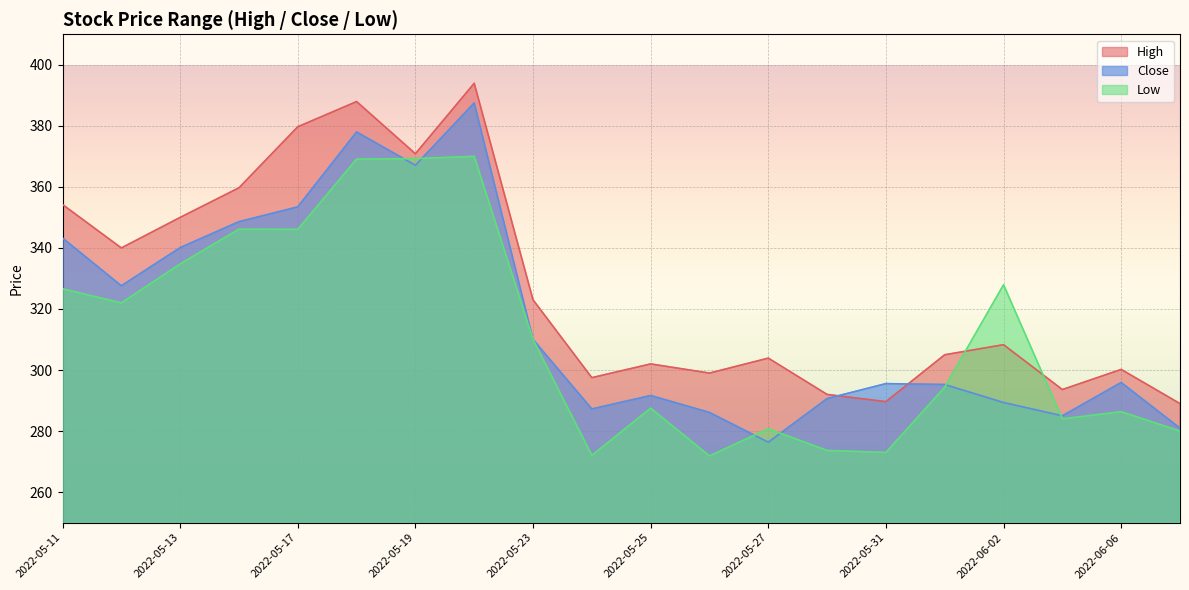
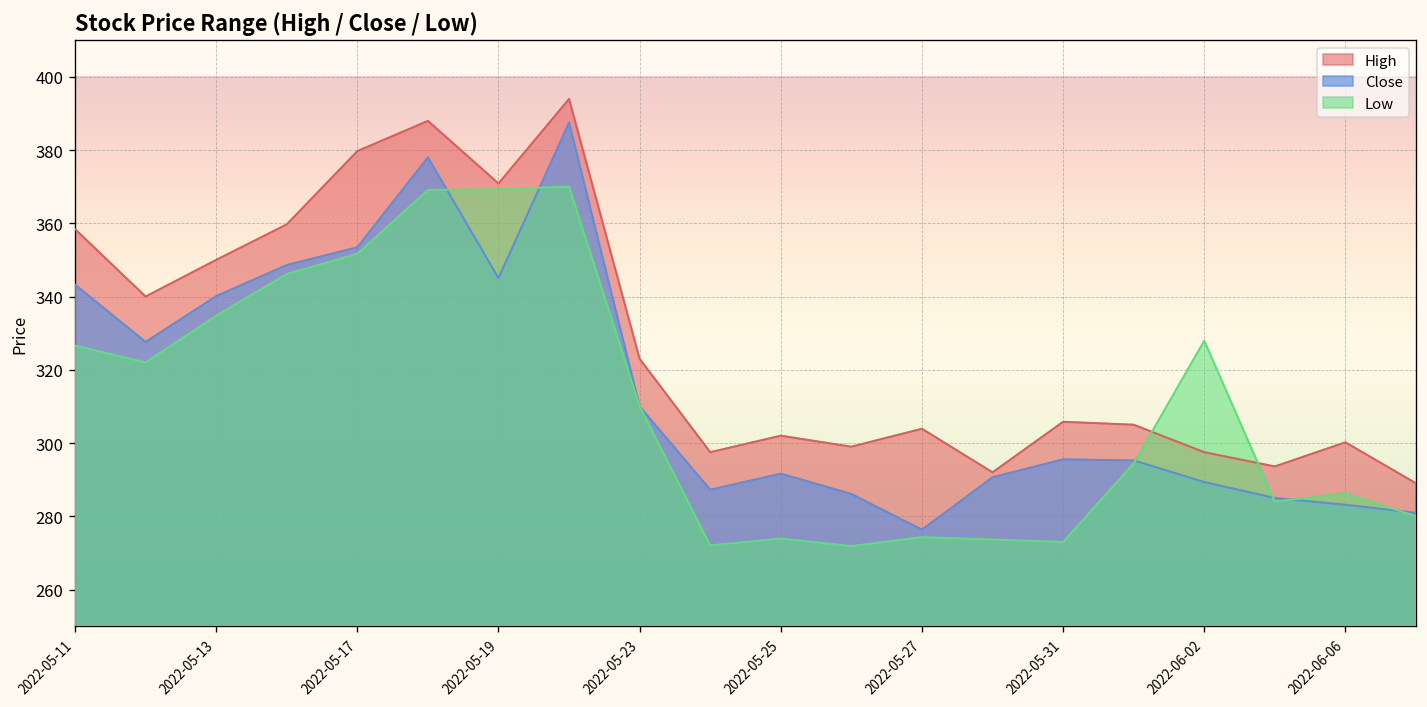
  {
    "High": {
-     "2022-05-11": 354,
+     "2022-05-11": 358,
      "2022-05-13": 350,
      "2022-05-17": 380,
      "2022-05-19": 371,
      "2022-05-23": 323,
      "2022-05-25": 302,
      "2022-05-27": 304,
-     "2022-05-31": 290,
-     "2022-06-02": 308,
+     "2022-05-31": 306,
+     "2022-06-02": 298,
      "2022-06-06": 300
    },
    "Close": {
      "2022-05-11": 343,
      "2022-05-13": 340,
      "2022-05-17": 353,
-     "2022-05-19": 367,
+     "2022-05-19": 345,
      "2022-05-25": 292,
      "2022-05-27": 276,
      "2022-05-31": 296,
      "2022-06-02": 289,
-     "2022-06-06": 296
+     "2022-06-06": 283
    },
    "Low": {
      "2022-05-11": 327,
      "2022-05-13": 335,
-     "2022-05-17": 346,
+     "2022-05-17": 352,
      "2022-05-19": 369,
-     "2022-05-25": 288,
-     "2022-05-27": 281,
+     "2022-05-25": 274,
+     "2022-05-27": 274,
      "2022-05-31": 273,
      "2022-06-02": 328,
      "2022-06-06": 286
    }
  }
